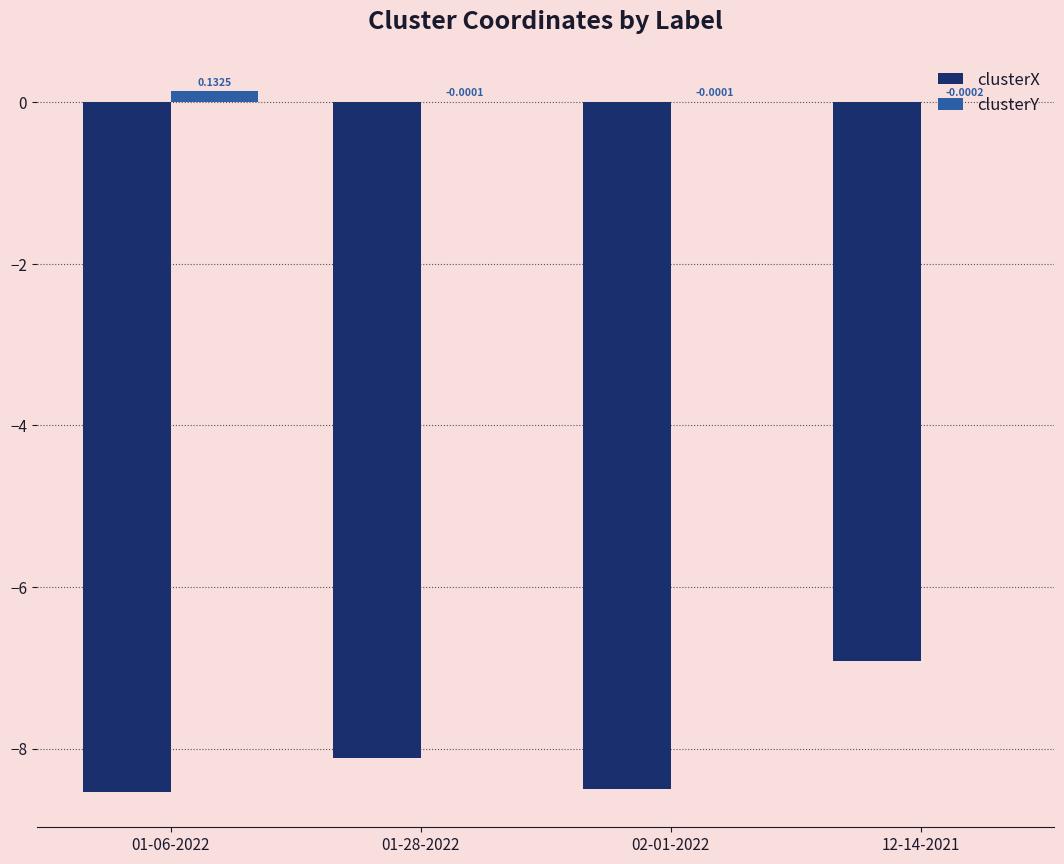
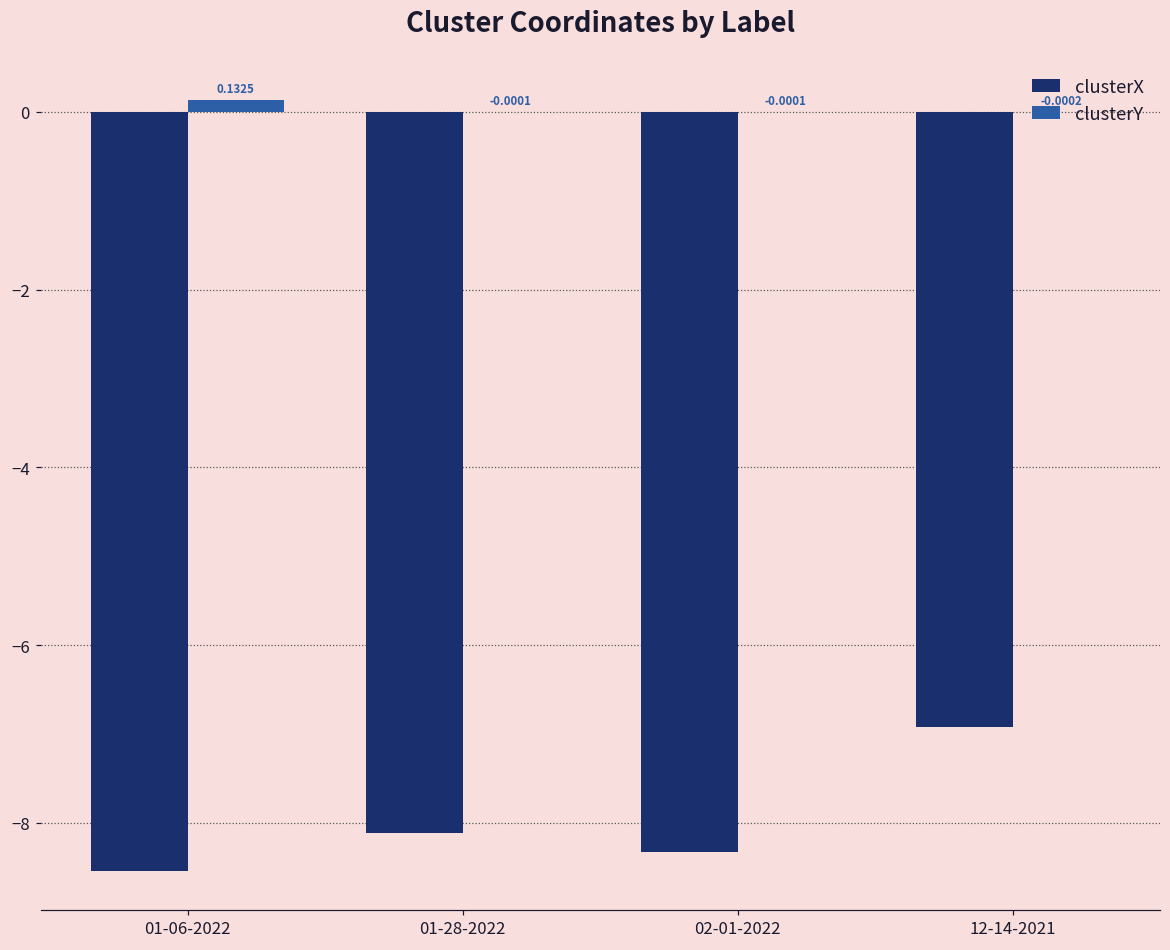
  {
    "clusterX": {
      "01-06-2022": -8.5,
      "01-28-2022": -8.1,
-     "02-01-2022": -8.5,
+     "02-01-2022": -8.3,
      "12-14-2021": -6.9
    },
    "clusterY": {
      "01-06-2022": 0.1325,
      "01-28-2022": -0.0001,
      "02-01-2022": -0.0001,
      "12-14-2021": -0.0002
    }
  }
